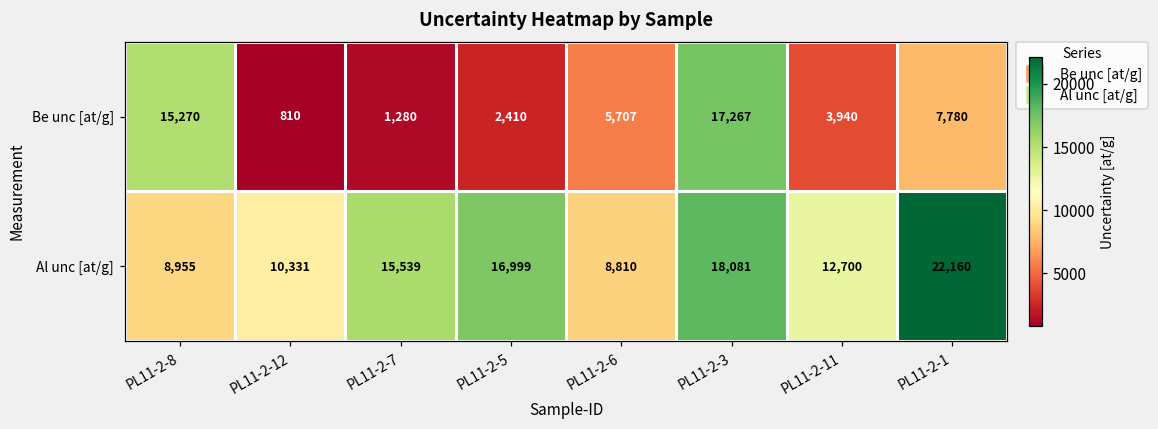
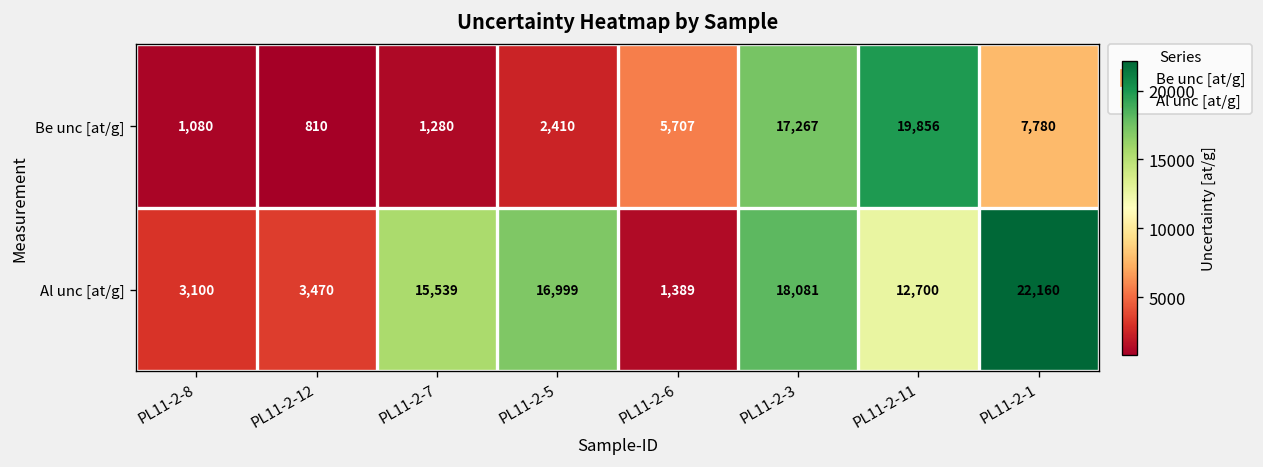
  {
    "Be unc [at/g]": {
-     "PL11-2-8": "15,270",
+     "PL11-2-8": "1,080",
      "PL11-2-12": "810",
      "PL11-2-7": "1,280",
      "PL11-2-5": "2,410",
      "PL11-2-6": "5,707",
      "PL11-2-3": "17,267",
-     "PL11-2-11": "3,940",
+     "PL11-2-11": "19,856",
      "PL11-2-1": "7,780"
    },
    "Al unc [at/g]": {
-     "PL11-2-8": "8,955",
-     "PL11-2-12": "10,331",
+     "PL11-2-8": "3,100",
+     "PL11-2-12": "3,470",
      "PL11-2-7": "15,539",
      "PL11-2-5": "16,999",
-     "PL11-2-6": "8,810",
+     "PL11-2-6": "1,389",
      "PL11-2-3": "18,081",
      "PL11-2-11": "12,700",
      "PL11-2-1": "22,160"
    }
  }
